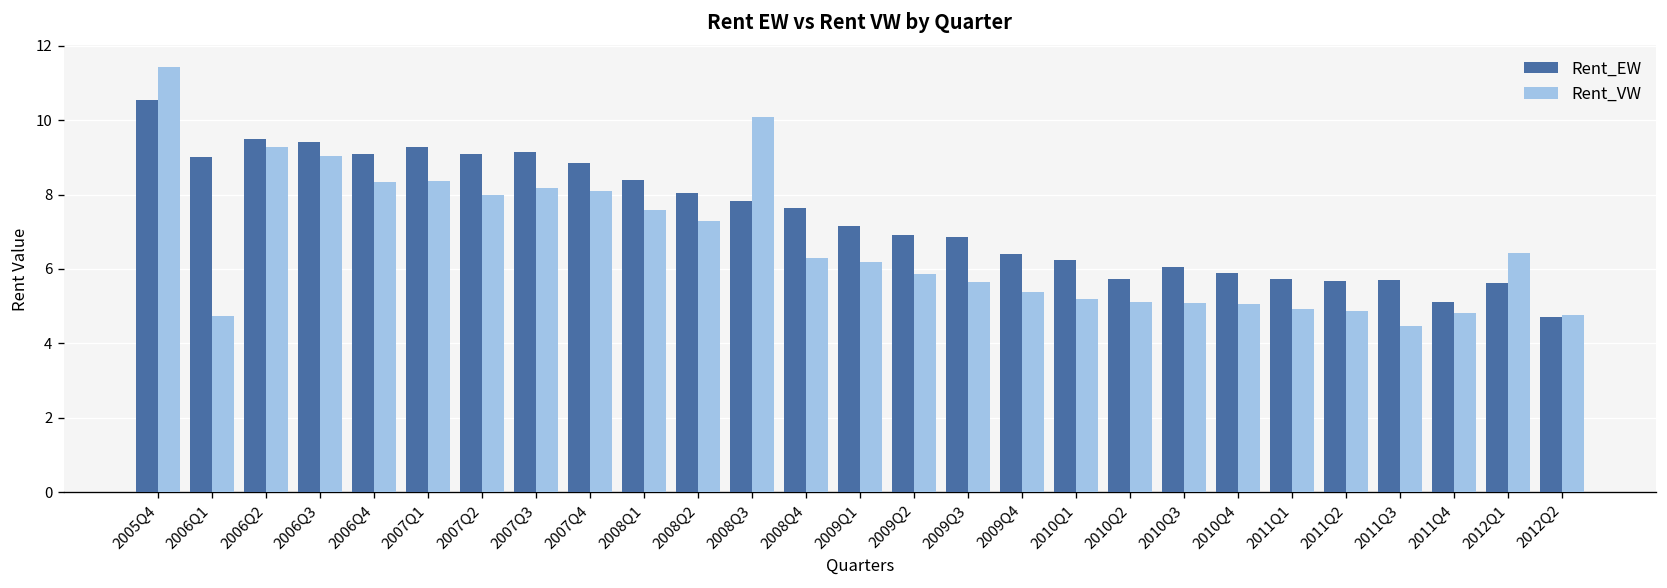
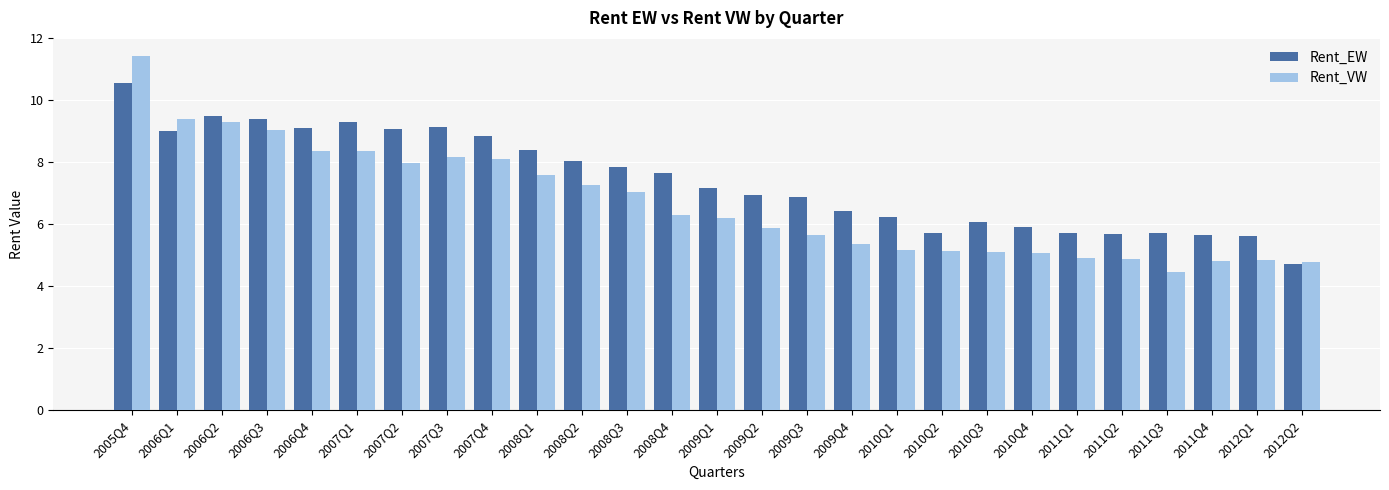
  {
    "Rent_EW": {
      "2005Q4": 10.5,
      "2006Q1": 9.0,
      "2006Q2": 9.5,
      "2006Q3": 9.4,
      "2006Q4": 9.1,
      "2007Q1": 9.3,
      "2007Q2": 9.1,
      "2007Q3": 9.1,
      "2007Q4": 8.9,
      "2008Q1": 8.4,
      "2008Q2": 8.0,
      "2008Q3": 7.8,
      "2008Q4": 7.6,
      "2009Q1": 7.2,
      "2009Q2": 6.9,
      "2009Q3": 6.9,
      "2009Q4": 6.4,
      "2010Q1": 6.2,
      "2010Q2": 5.7,
      "2010Q3": 6.1,
      "2010Q4": 5.9,
      "2011Q1": 5.7,
      "2011Q2": 5.7,
      "2011Q3": 5.7,
-     "2011Q4": 5.1,
+     "2011Q4": 5.7,
      "2012Q1": 5.6,
      "2012Q2": 4.7
    },
    "Rent_VW": {
      "2005Q4": 11.4,
-     "2006Q1": 4.7,
+     "2006Q1": 9.4,
      "2006Q2": 9.3,
      "2006Q3": 9.0,
      "2006Q4": 8.3,
      "2007Q1": 8.4,
      "2007Q2": 8.0,
      "2007Q3": 8.2,
      "2007Q4": 8.1,
      "2008Q1": 7.6,
      "2008Q2": 7.3,
-     "2008Q3": 10.1,
+     "2008Q3": 7.0,
      "2008Q4": 6.3,
      "2009Q1": 6.2,
      "2009Q2": 5.9,
      "2009Q3": 5.6,
      "2009Q4": 5.4,
      "2010Q1": 5.2,
      "2010Q2": 5.1,
      "2010Q3": 5.1,
      "2010Q4": 5.1,
      "2011Q1": 4.9,
      "2011Q2": 4.9,
      "2011Q3": 4.5,
      "2011Q4": 4.8,
-     "2012Q1": 6.4,
+     "2012Q1": 4.8,
      "2012Q2": 4.8
    }
  }
